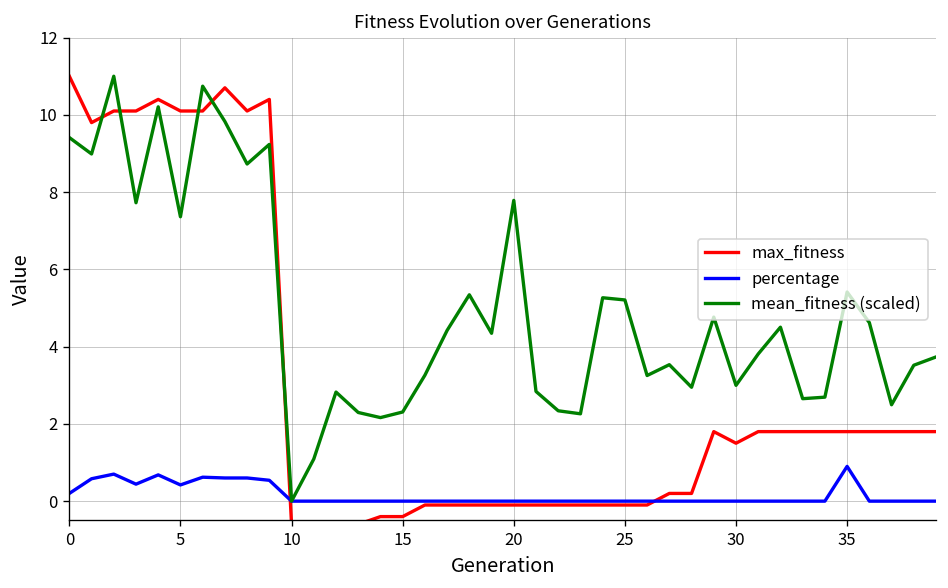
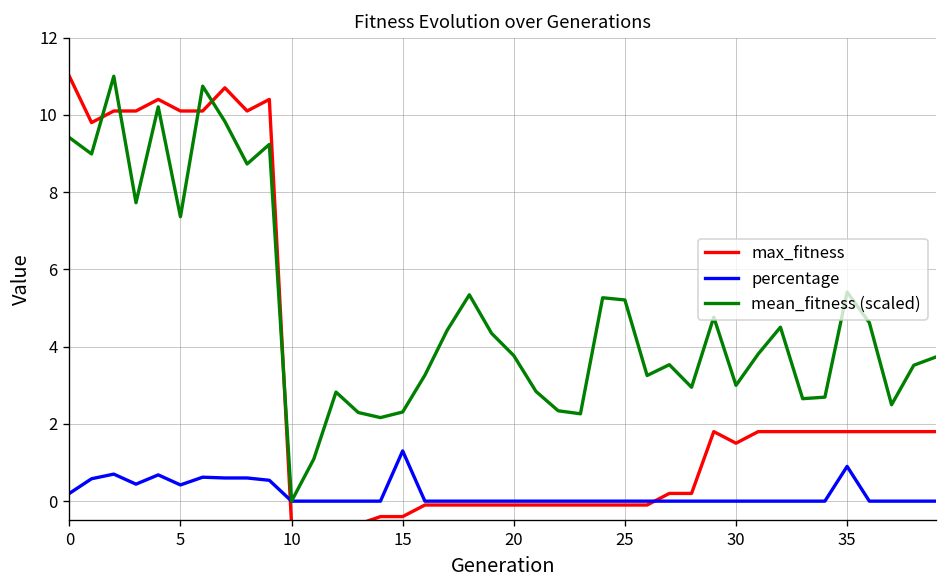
  {
    "max_fitness": {
      "0": 11.0,
      "5": 10.1,
      "15": -0.4,
      "20": -0.1,
      "25": -0.1,
      "30": 1.5,
      "35": 1.8
    },
    "percentage": {
      "0": 0.2,
      "5": 0.4,
-     "15": 0.0,
+     "15": 1.3,
      "20": 0.0,
      "25": 0.0,
      "30": 0.0,
      "35": 0.9
    },
    "mean_fitness (scaled)": {
      "0": 9.4,
      "5": 7.4,
      "15": 2.3,
-     "20": 7.8,
+     "20": 3.8,
      "25": 5.2,
      "30": 3.0
    }
  }
